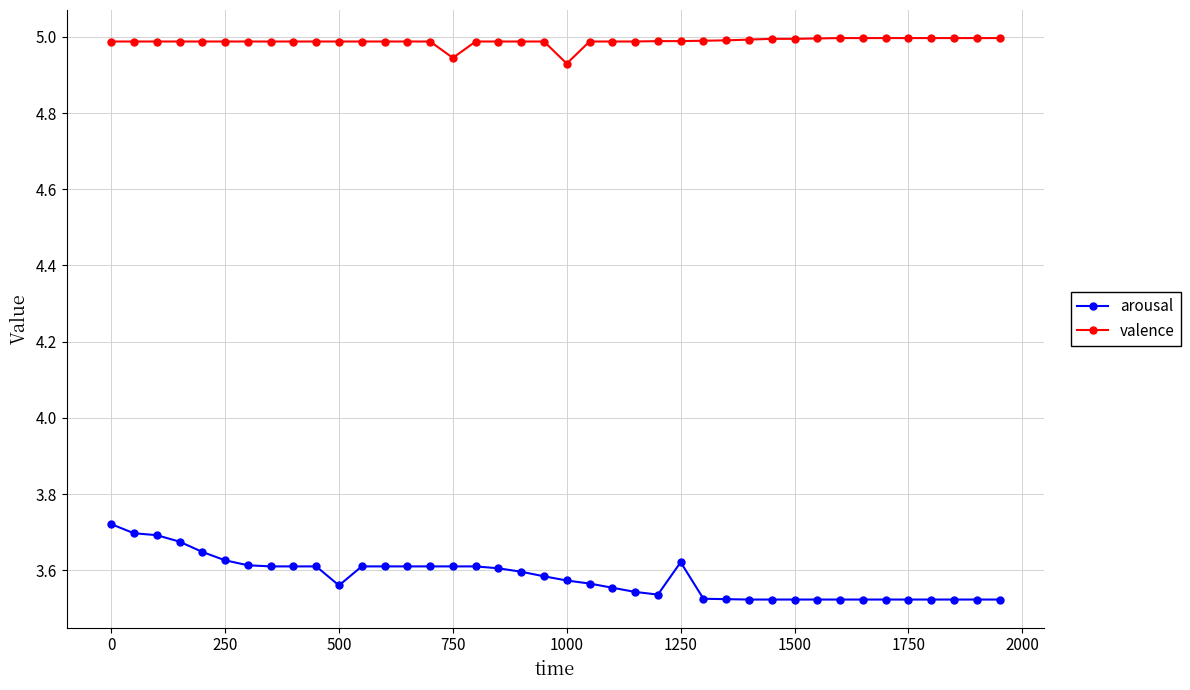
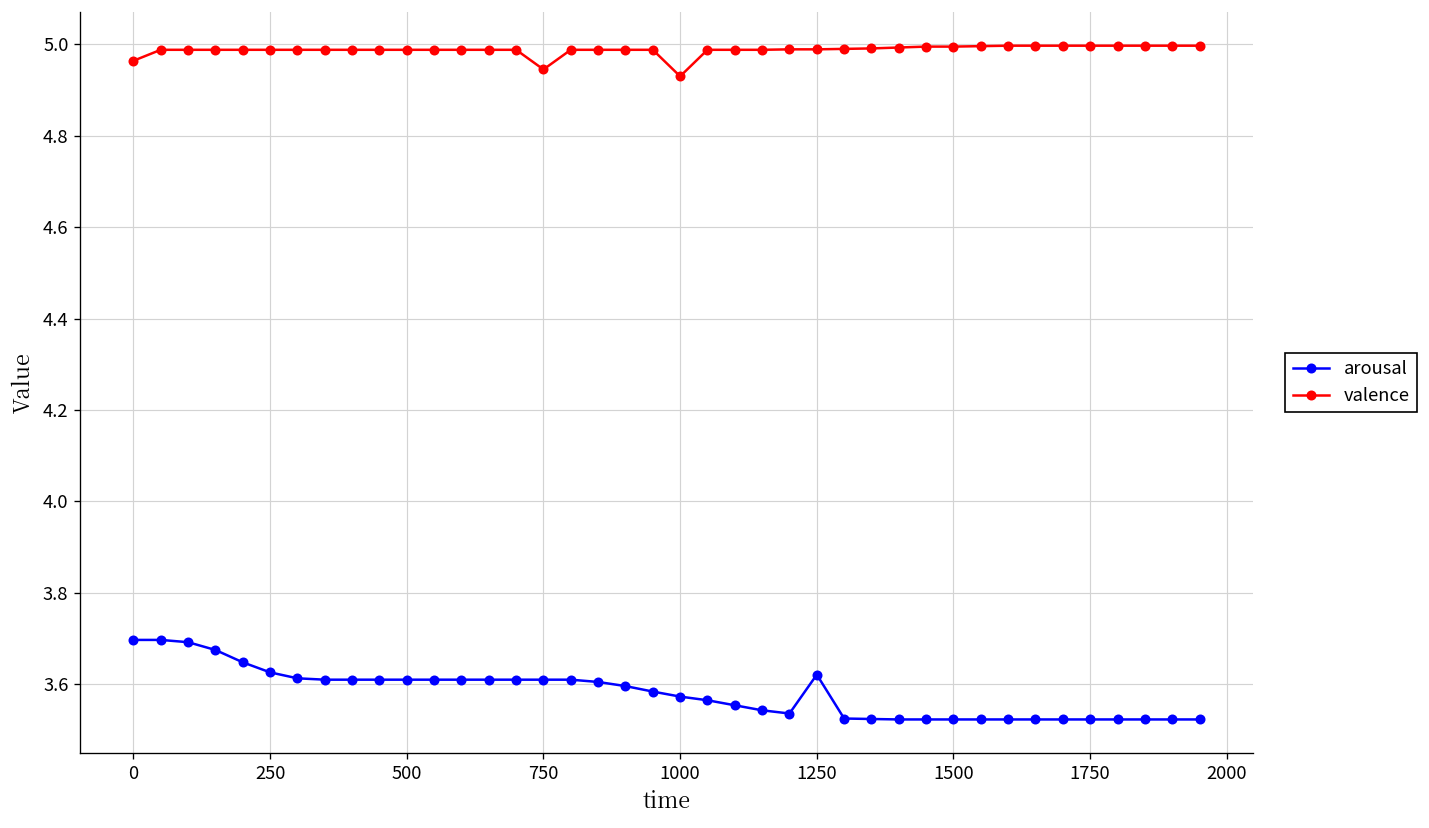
  {
    "arousal": {
-     "0": 3.72,
+     "0": 3.70,
      "250": 3.63,
-     "500": 3.56,
+     "500": 3.61,
      "750": 3.61,
      "1000": 3.57,
      "1250": 3.62,
      "1500": 3.52,
      "1750": 3.52
    },
    "valence": {
-     "0": 4.99,
+     "0": 4.96,
      "250": 4.99,
      "500": 4.99,
      "750": 4.95,
      "1000": 4.93,
      "1250": 4.99,
      "1500": 5.00,
      "1750": 5.00
    }
  }
